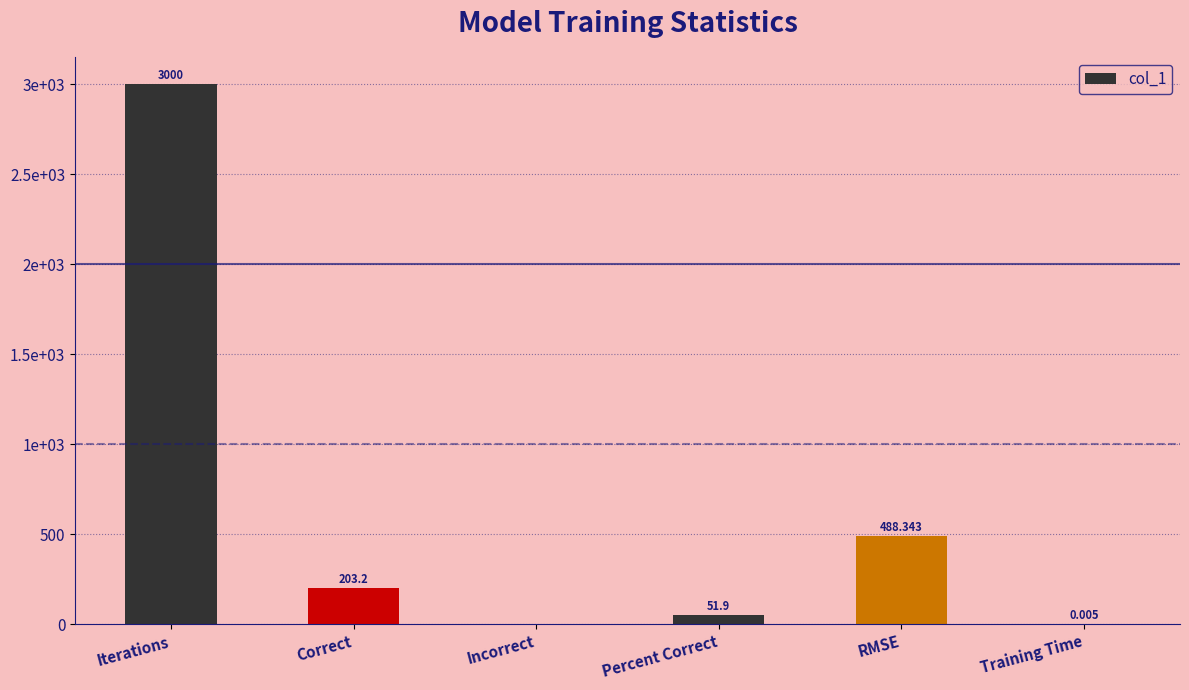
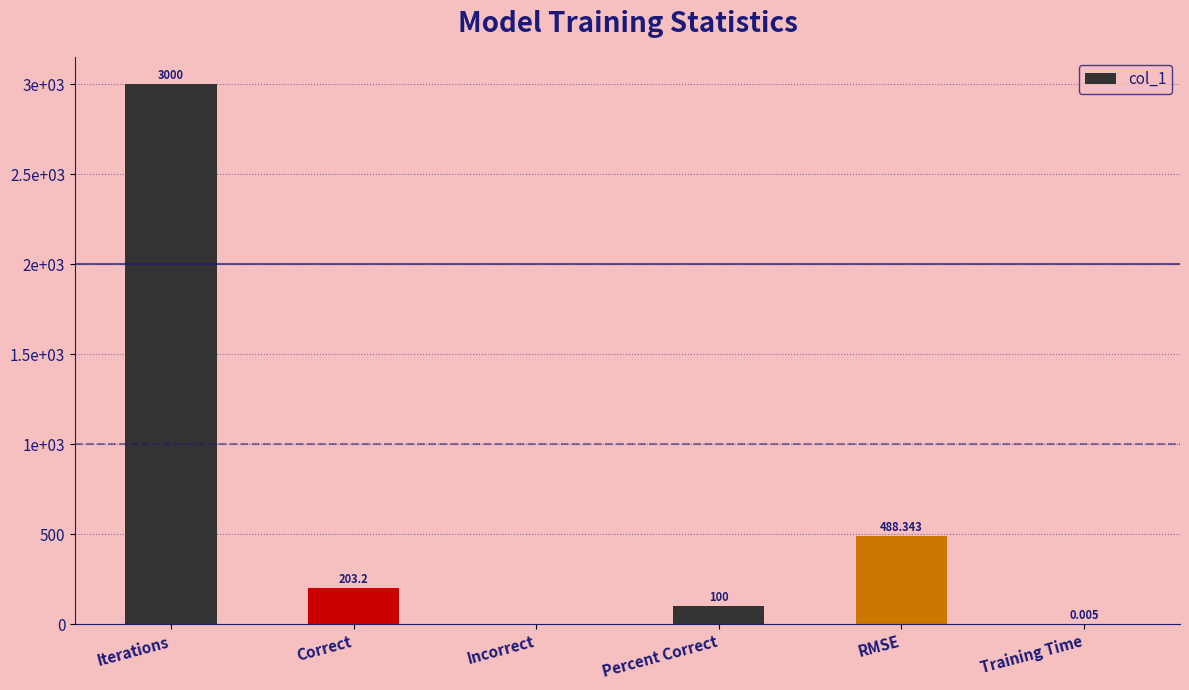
  {
    "Iterations": 3000,
    "Correct": 203.2,
-   "Percent Correct": 51.9,
+   "Percent Correct": 100,
    "RMSE": 488.343,
    "Training Time": 0.005
  }
